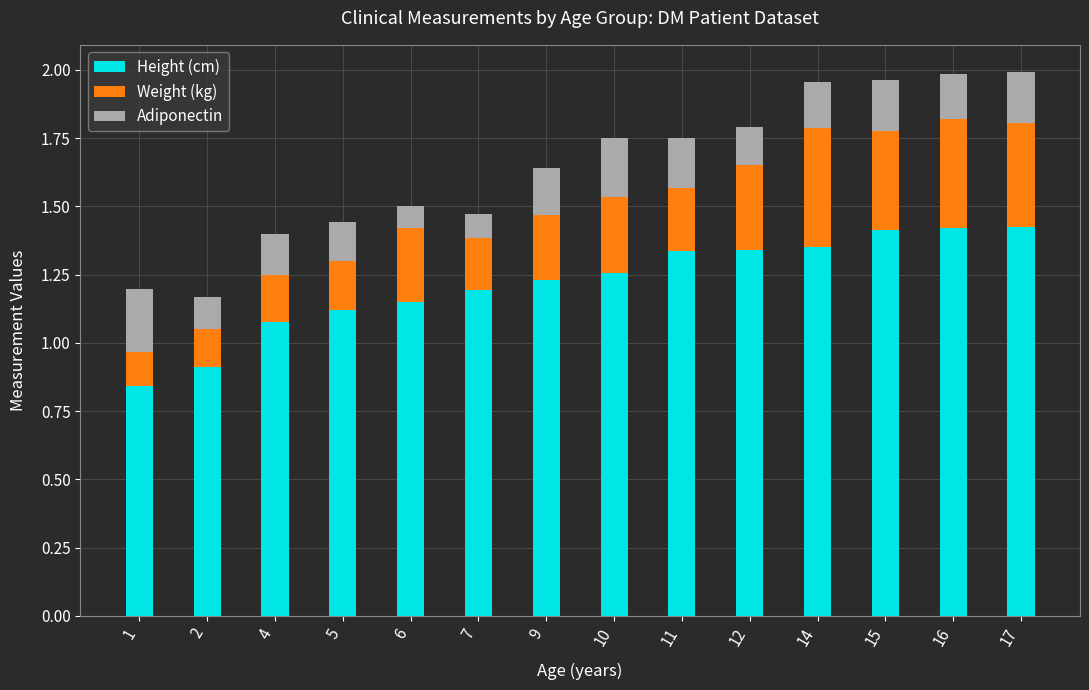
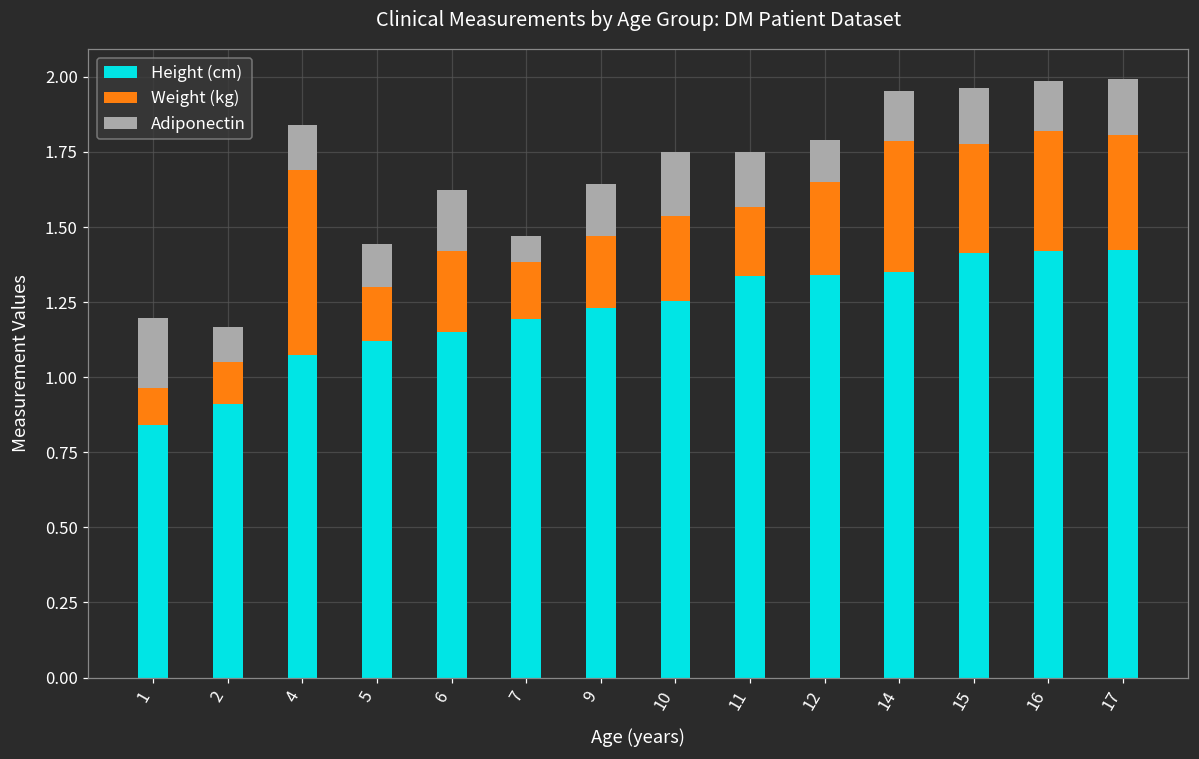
  {
    "Height (cm)": {
      "1": 0.84,
      "2": 0.91,
      "4": 1.08,
      "5": 1.12,
      "6": 1.15,
      "7": 1.20,
      "9": 1.23,
      "10": 1.26,
      "11": 1.34,
      "12": 1.34,
      "14": 1.35,
      "15": 1.42,
      "16": 1.42,
      "17": 1.43
    },
    "Weight (kg)": {
      "1": 0.13,
      "2": 0.14,
-     "4": 0.18,
+     "4": 0.62,
      "5": 0.18,
      "6": 0.27,
      "7": 0.19,
      "9": 0.24,
      "10": 0.28,
      "11": 0.23,
      "12": 0.31,
      "14": 0.44,
      "15": 0.36,
      "16": 0.40,
      "17": 0.38
    },
    "Adiponectin": {
      "1": 0.23,
      "2": 0.12,
      "4": 0.15,
      "5": 0.14,
-     "6": 0.08,
+     "6": 0.20,
      "7": 0.09,
      "9": 0.17,
      "10": 0.22,
      "11": 0.19,
      "12": 0.14,
      "14": 0.17,
      "15": 0.19,
      "16": 0.17,
      "17": 0.19
    }
  }
